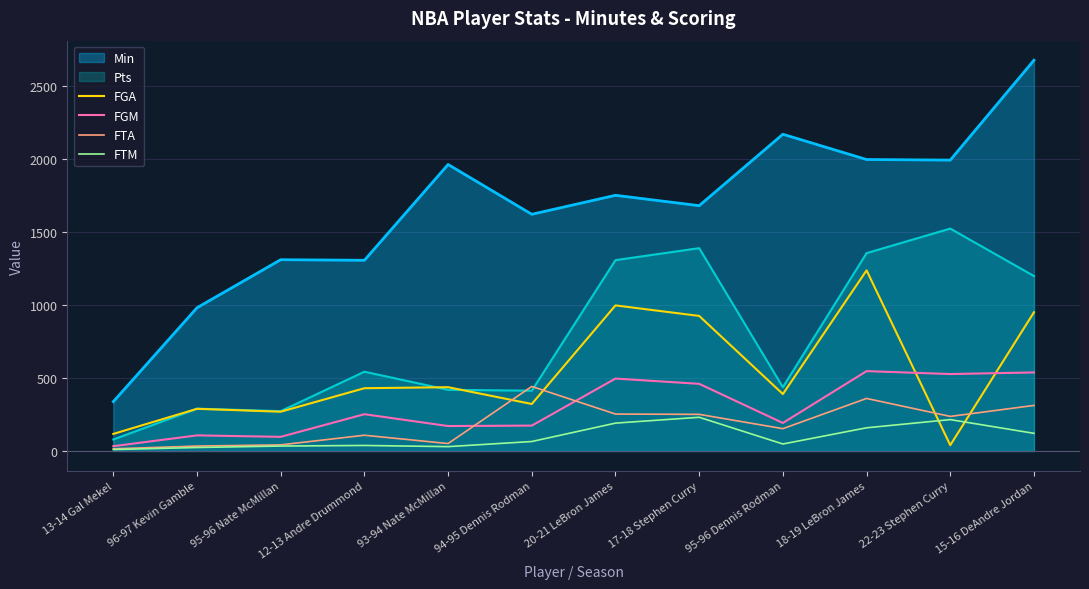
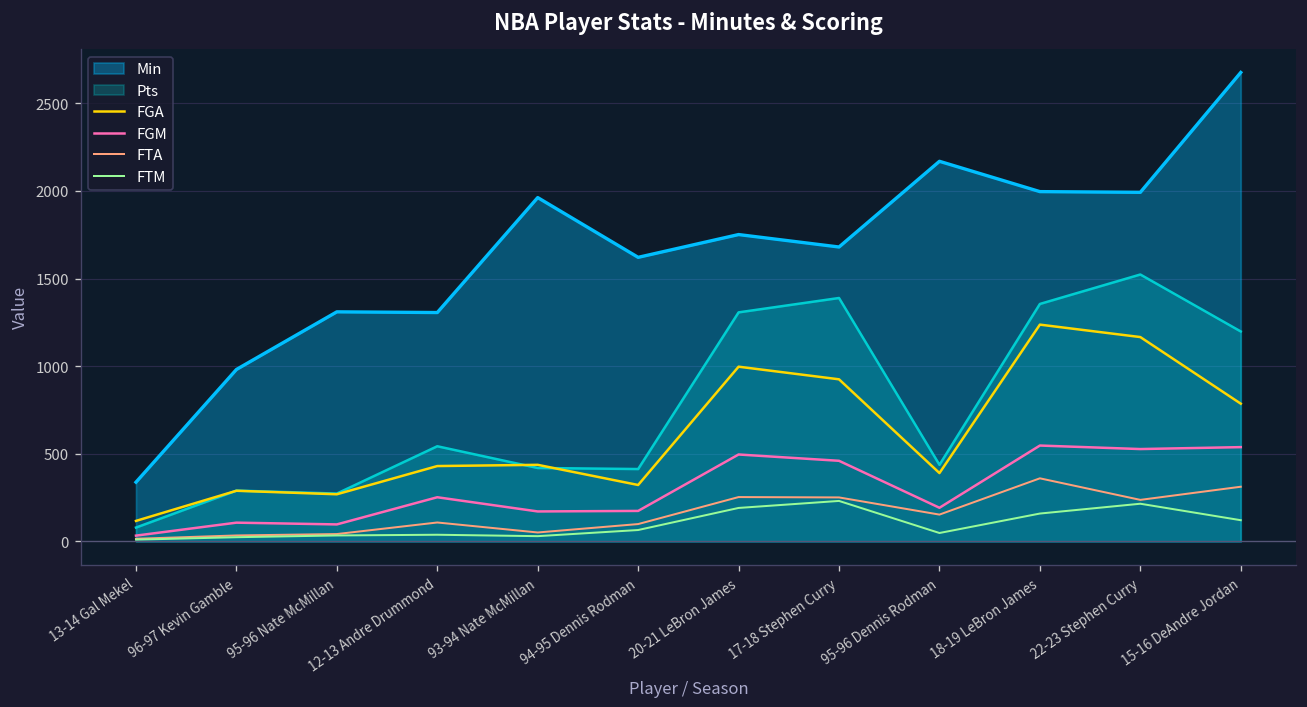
  {
    "FGA": {
      "13-14 Gal Mekel": 120,
      "12-13 Andre Drummond": 430,
      "93-94 Nate McMillan": 440,
      "94-95 Dennis Rodman": 320,
      "20-21 LeBron James": 1000,
      "17-18 Stephen Curry": 930,
      "95-96 Dennis Rodman": 390,
      "18-19 LeBron James": 1240,
-     "22-23 Stephen Curry": 40,
-     "15-16 DeAndre Jordan": 950
+     "22-23 Stephen Curry": 1170,
+     "15-16 DeAndre Jordan": 790
    },
    "FGM": {
      "13-14 Gal Mekel": 30,
      "96-97 Kevin Gamble": 110,
      "95-96 Nate McMillan": 100,
      "12-13 Andre Drummond": 250,
      "93-94 Nate McMillan": 170,
      "94-95 Dennis Rodman": 170,
      "20-21 LeBron James": 500,
      "17-18 Stephen Curry": 460,
      "95-96 Dennis Rodman": 190,
      "18-19 LeBron James": 550,
      "22-23 Stephen Curry": 530,
      "15-16 DeAndre Jordan": 540
    },
    "FTA": {
      "12-13 Andre Drummond": 110,
      "93-94 Nate McMillan": 50,
-     "94-95 Dennis Rodman": 440,
+     "94-95 Dennis Rodman": 100,
      "20-21 LeBron James": 250,
      "17-18 Stephen Curry": 250,
      "95-96 Dennis Rodman": 150,
      "18-19 LeBron James": 360,
      "22-23 Stephen Curry": 240,
      "15-16 DeAndre Jordan": 310
    },
    "FTM": {
      "12-13 Andre Drummond": 40,
      "93-94 Nate McMillan": 30,
      "94-95 Dennis Rodman": 70,
      "20-21 LeBron James": 190,
      "17-18 Stephen Curry": 230,
      "95-96 Dennis Rodman": 50,
      "18-19 LeBron James": 160,
      "22-23 Stephen Curry": 220,
      "15-16 DeAndre Jordan": 120
    }
  }
